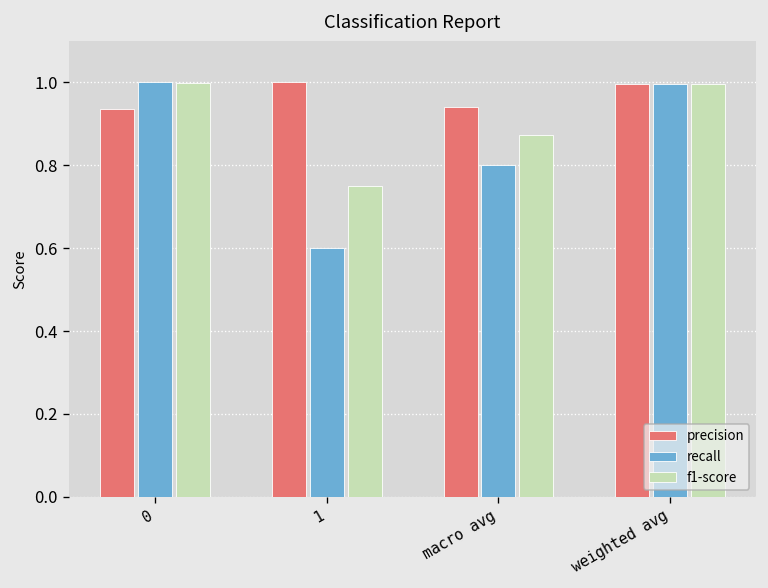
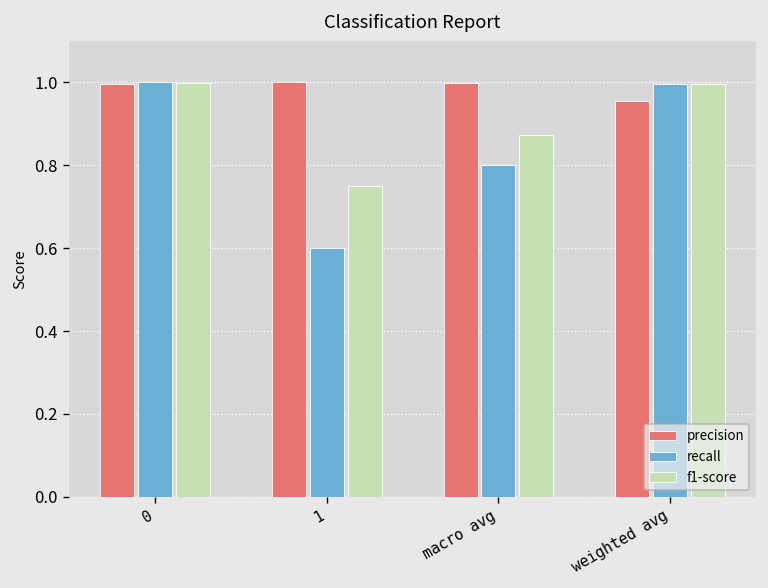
  {
    "precision": {
-     "0": 0.93,
+     "0": 1.00,
      "1": 1.00,
-     "macro avg": 0.94,
-     "weighted avg": 1.00
+     "macro avg": 1.00,
+     "weighted avg": 0.96
    },
    "recall": {
      "0": 1.00,
      "1": 0.60,
      "macro avg": 0.80,
      "weighted avg": 1.00
    },
    "f1-score": {
      "0": 1.00,
      "1": 0.75,
      "macro avg": 0.87,
      "weighted avg": 1.00
    }
  }
